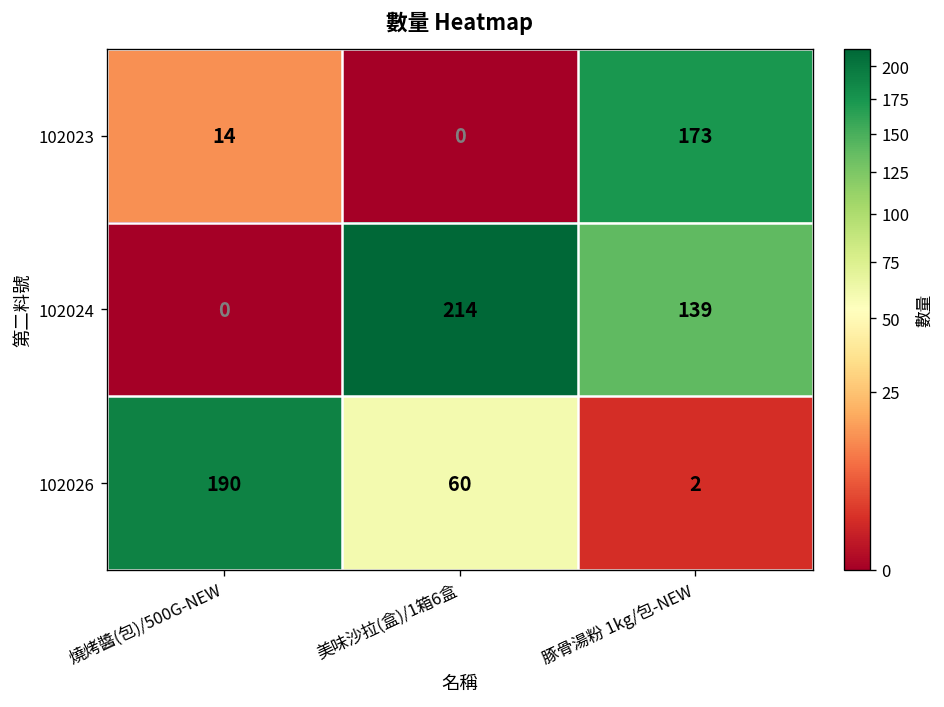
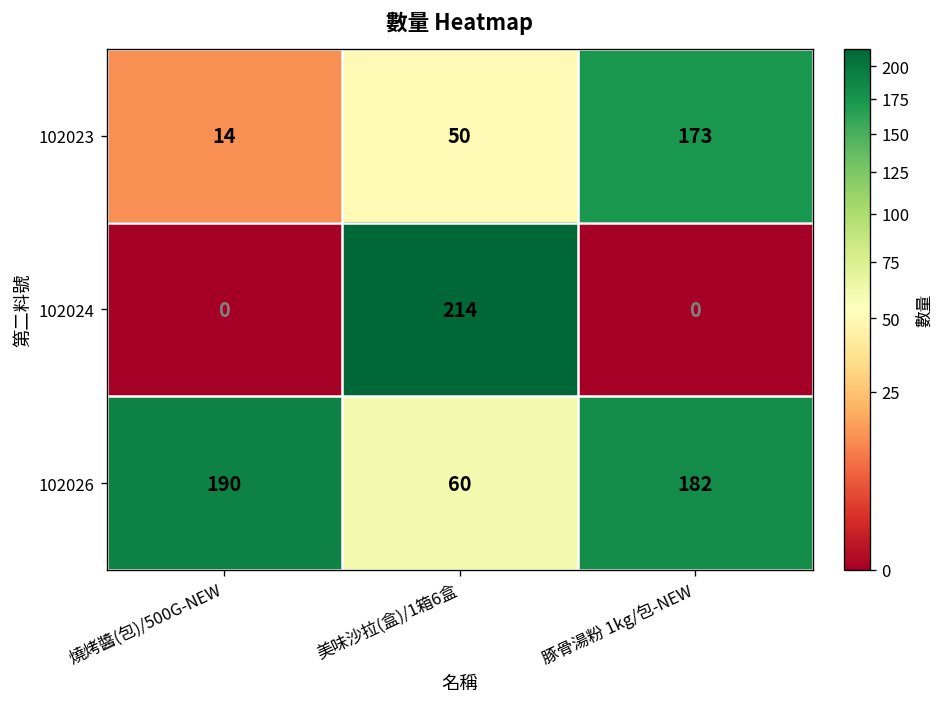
  {
    "102023": {
      "燒烤醬(包)/500G-NEW": 14,
-     "美味沙拉(盒)/1箱6盒": 0,
+     "美味沙拉(盒)/1箱6盒": 50,
      "豚骨湯粉 1kg/包-NEW": 173
    },
    "102024": {
      "燒烤醬(包)/500G-NEW": 0,
      "美味沙拉(盒)/1箱6盒": 214,
-     "豚骨湯粉 1kg/包-NEW": 139
+     "豚骨湯粉 1kg/包-NEW": 0
    },
    "102026": {
      "燒烤醬(包)/500G-NEW": 190,
      "美味沙拉(盒)/1箱6盒": 60,
-     "豚骨湯粉 1kg/包-NEW": 2
+     "豚骨湯粉 1kg/包-NEW": 182
    }
  }
